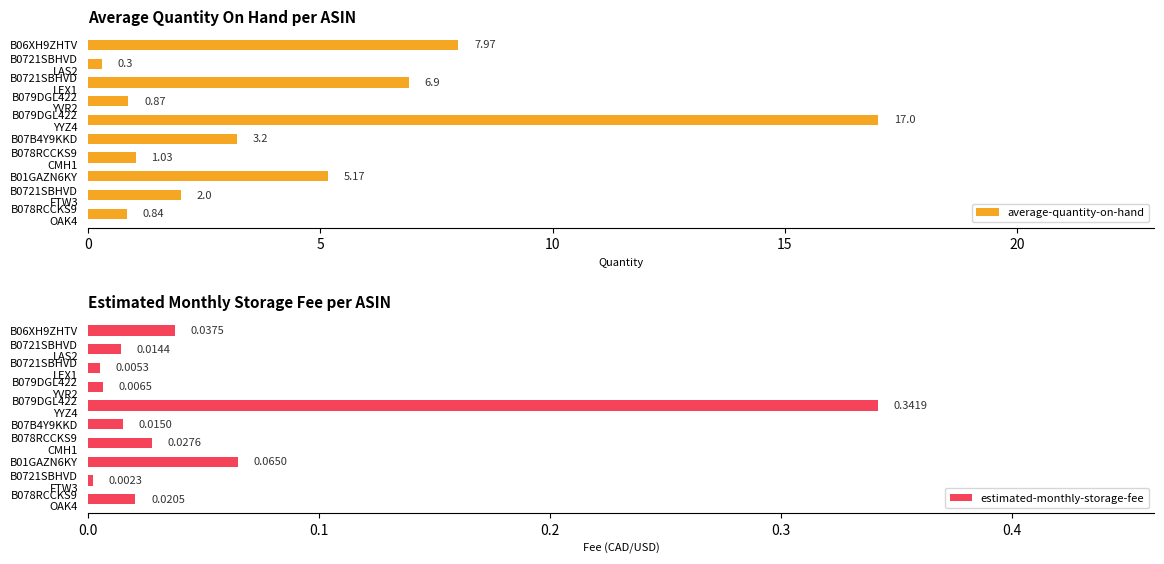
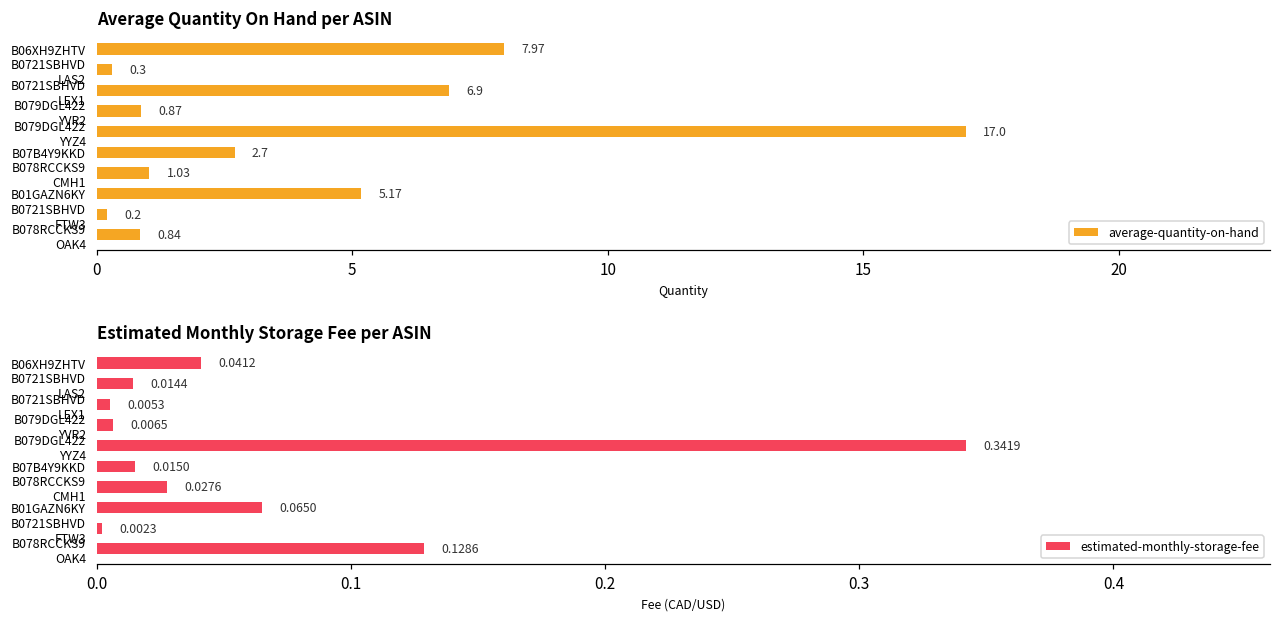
  {
    "Average Quantity On Hand per ASIN": {
      "B06XH9ZHTV": 7.97,
      "B0721SBHVD LAS2": 0.3,
      "B0721SBHVD LEX1": 6.9,
      "B079DGL422 YVR2": 0.87,
      "B079DGL422 YYZ4": 17.0,
-     "B07B4Y9KKD": 3.2,
+     "B07B4Y9KKD": 2.7,
      "B078RCCKS9 CMH1": 1.03,
      "B01GAZN6KY": 5.17,
-     "B0721SBHVD FTW3": 2.0,
+     "B0721SBHVD FTW3": 0.2,
      "B078RCCKS9 OAK4": 0.84
    },
    "Estimated Monthly Storage Fee per ASIN": {
-     "B06XH9ZHTV": 0.0375,
+     "B06XH9ZHTV": 0.0412,
      "B0721SBHVD LAS2": 0.0144,
      "B0721SBHVD LEX1": 0.0053,
      "B079DGL422 YVR2": 0.0065,
      "B079DGL422 YYZ4": 0.3419,
      "B07B4Y9KKD": 0.0150,
      "B078RCCKS9 CMH1": 0.0276,
      "B01GAZN6KY": 0.0650,
      "B0721SBHVD FTW3": 0.0023,
-     "B078RCCKS9 OAK4": 0.0205
+     "B078RCCKS9 OAK4": 0.1286
    }
  }
